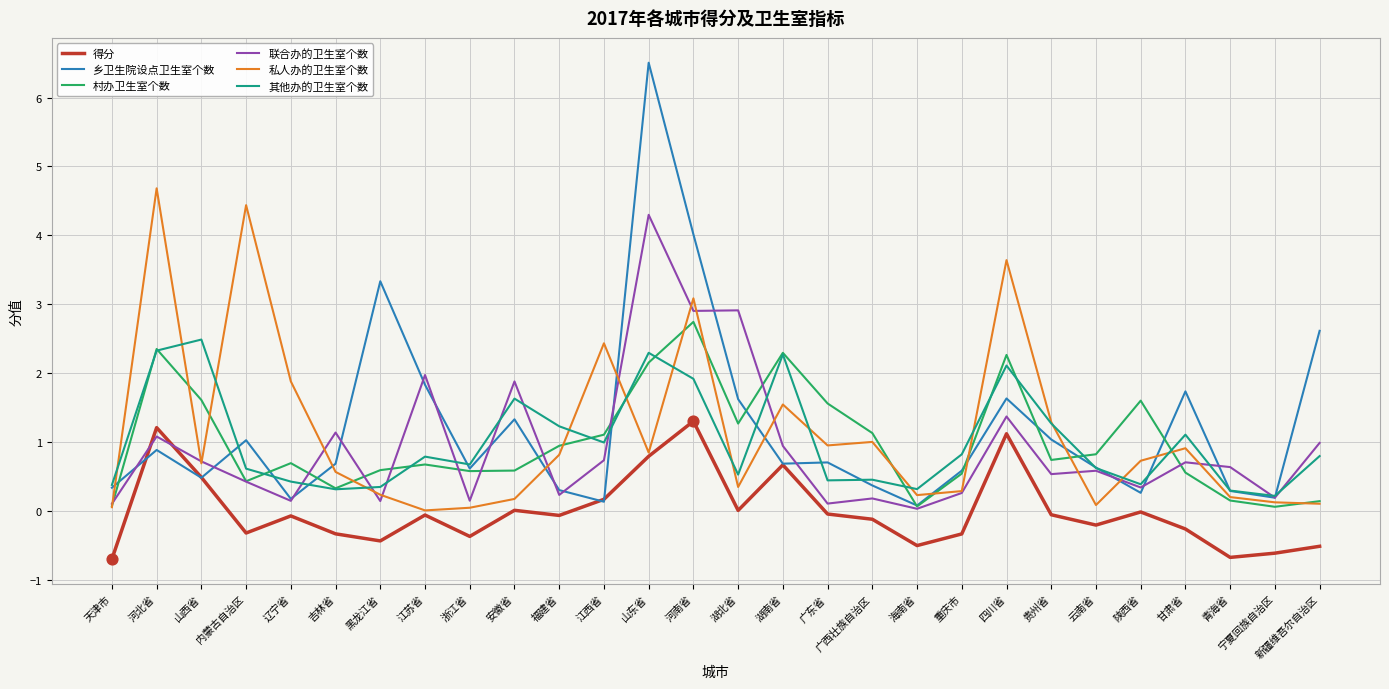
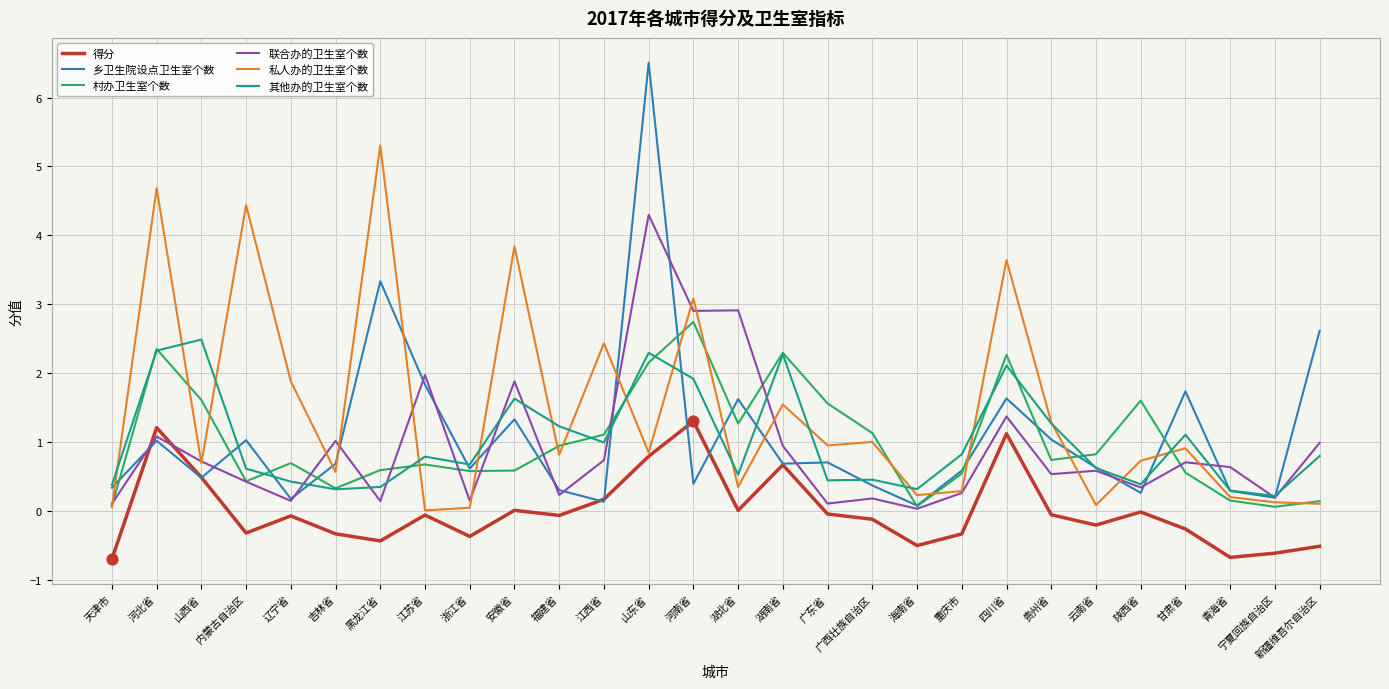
  {
    "乡卫生院设点卫生室个数": {
      "天津市": 0.3,
-     "河北省": 0.9,
+     "河北省": 1.0,
      "内蒙古自治区": 1.0,
      "吉林省": 0.7,
      "黑龙江省": 3.3,
      "江苏省": 1.8,
      "浙江省": 0.6,
      "安徽省": 1.3,
      "福建省": 0.3,
      "山东省": 6.5,
-     "河南省": 4.0,
+     "河南省": 0.4,
      "湖北省": 1.6,
      "广东省": 0.7,
      "广西壮族自治区": 0.4,
      "重庆市": 0.6,
      "四川省": 1.6,
      "贵州省": 1.0,
      "陕西省": 0.3,
      "甘肃省": 1.7,
      "新疆维吾尔自治区": 2.6
    },
    "联合办的卫生室个数": {
      "河北省": 1.1,
-     "吉林省": 1.1,
+     "吉林省": 1.0,
      "黑龙江省": 0.1,
      "江苏省": 2.0,
      "浙江省": 0.1,
      "安徽省": 1.9,
      "福建省": 0.2,
      "江西省": 0.7,
      "山东省": 4.3,
      "河南省": 2.9,
      "湖北省": 2.9,
      "湖南省": 0.9,
      "广东省": 0.1,
      "广西壮族自治区": 0.2,
      "四川省": 1.4,
      "贵州省": 0.5,
      "云南省": 0.6,
      "陕西省": 0.3,
      "甘肃省": 0.7,
      "青海省": 0.6,
      "新疆维吾尔自治区": 1.0
    },
    "私人办的卫生室个数": {
      "河北省": 4.7,
      "内蒙古自治区": 4.4,
      "辽宁省": 1.9,
      "吉林省": 0.6,
-     "黑龙江省": 0.2,
+     "黑龙江省": 5.3,
      "江苏省": 0.0,
      "浙江省": 0.0,
-     "安徽省": 0.2,
+     "安徽省": 3.8,
      "福建省": 0.8,
      "江西省": 2.4,
      "山东省": 0.8,
      "河南省": 3.1,
      "湖北省": 0.3,
      "湖南省": 1.5,
      "广东省": 0.9,
      "广西壮族自治区": 1.0,
      "海南省": 0.2,
      "四川省": 3.6,
      "云南省": 0.1,
      "陕西省": 0.7,
      "甘肃省": 0.9,
      "青海省": 0.2,
      "宁夏回族自治区": 0.1
    }
  }
